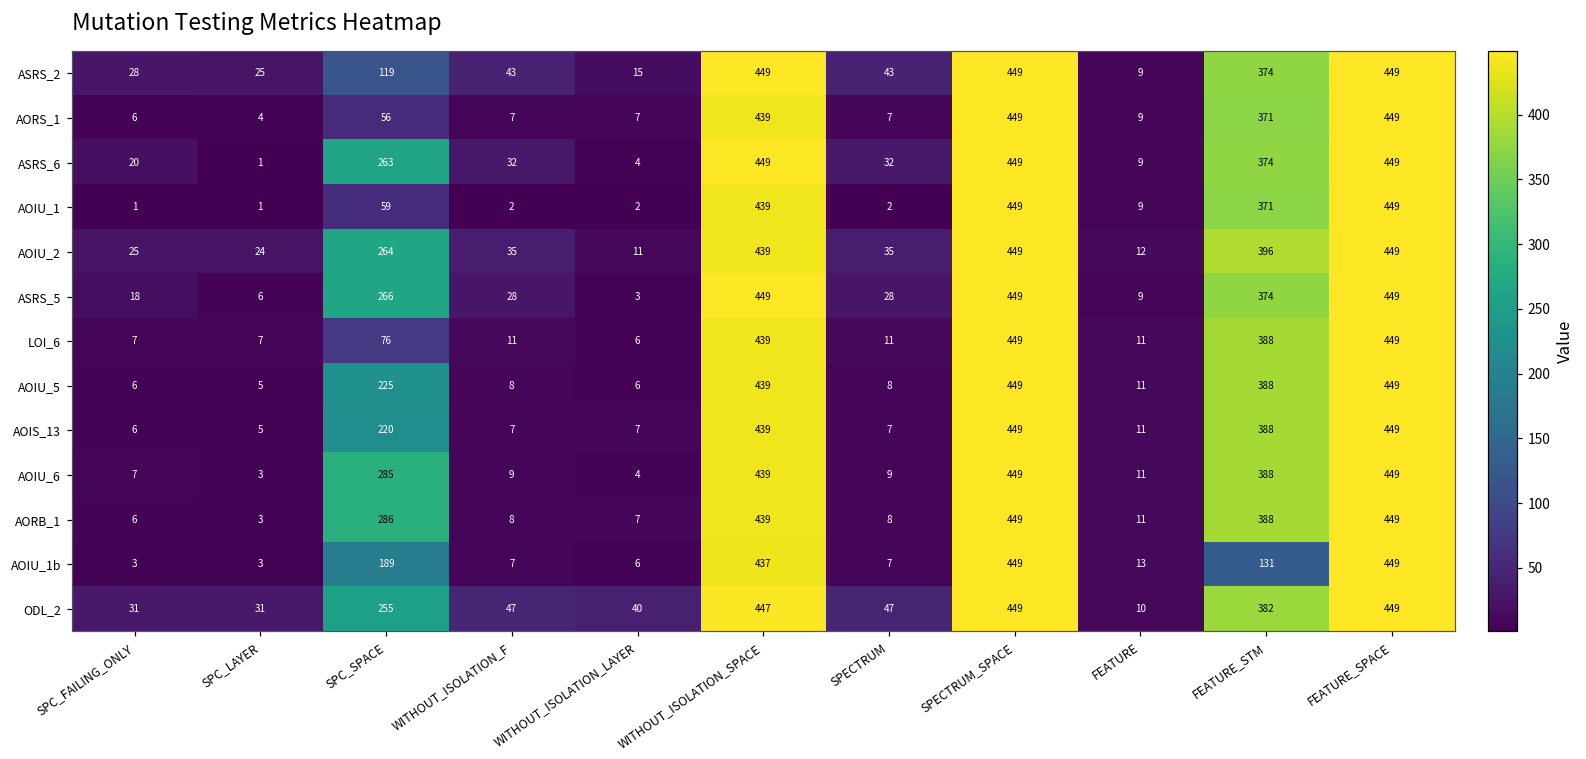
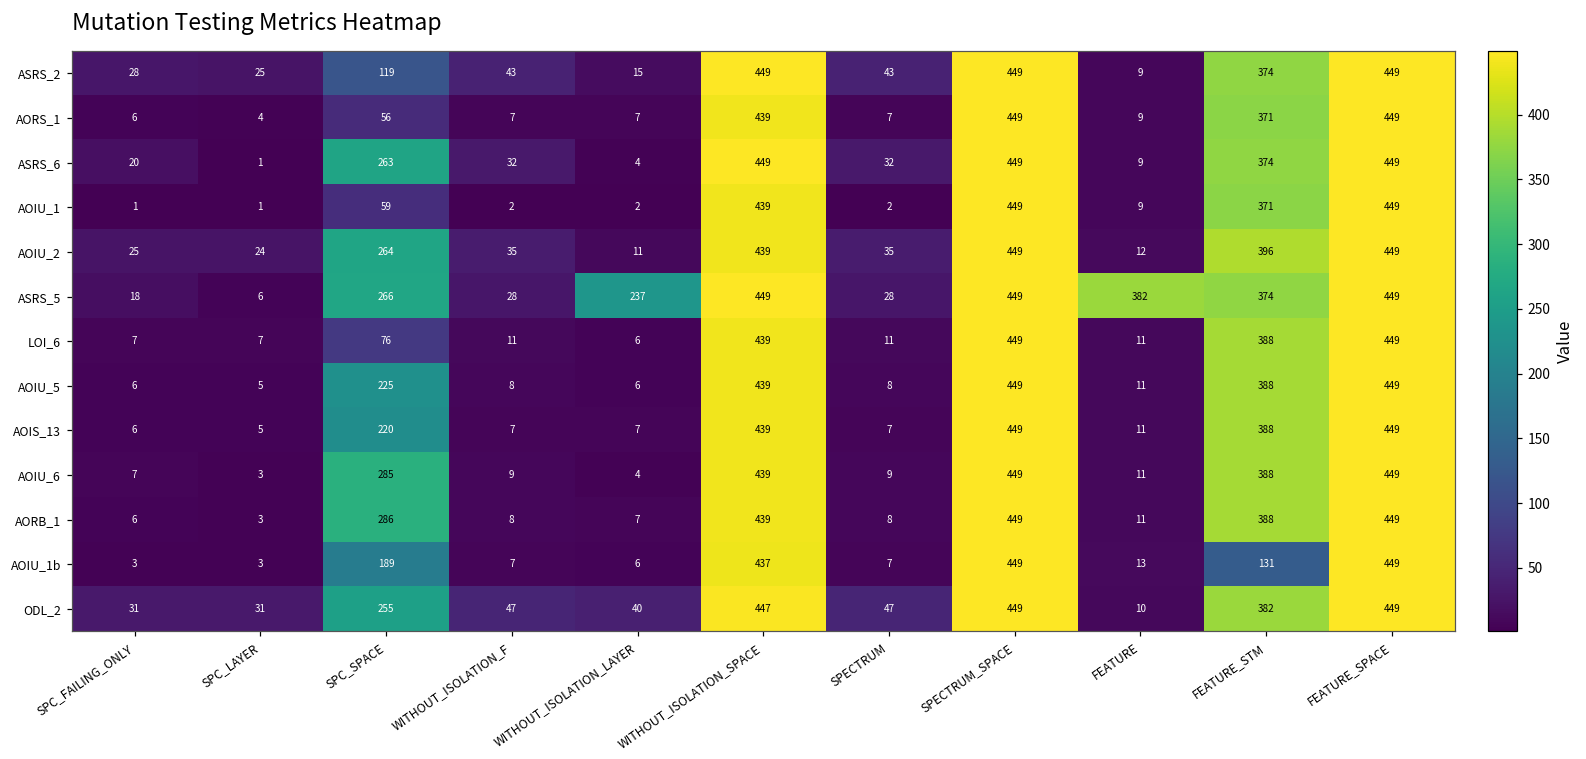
  {
    "ASRS_2": {
      "SPC_FAILING_ONLY": 28,
      "SPC_LAYER": 25,
      "SPC_SPACE": 119,
      "WITHOUT_ISOLATION_F": 43,
      "WITHOUT_ISOLATION_LAYER": 15,
      "WITHOUT_ISOLATION_SPACE": 449,
      "SPECTRUM": 43,
      "SPECTRUM_SPACE": 449,
      "FEATURE": 9,
      "FEATURE_STM": 374,
      "FEATURE_SPACE": 449
    },
    "AORS_1": {
      "SPC_FAILING_ONLY": 6,
      "SPC_LAYER": 4,
      "SPC_SPACE": 56,
      "WITHOUT_ISOLATION_F": 7,
      "WITHOUT_ISOLATION_LAYER": 7,
      "WITHOUT_ISOLATION_SPACE": 439,
      "SPECTRUM": 7,
      "SPECTRUM_SPACE": 449,
      "FEATURE": 9,
      "FEATURE_STM": 371,
      "FEATURE_SPACE": 449
    },
    "ASRS_6": {
      "SPC_FAILING_ONLY": 20,
      "SPC_LAYER": 1,
      "SPC_SPACE": 263,
      "WITHOUT_ISOLATION_F": 32,
      "WITHOUT_ISOLATION_LAYER": 4,
      "WITHOUT_ISOLATION_SPACE": 449,
      "SPECTRUM": 32,
      "SPECTRUM_SPACE": 449,
      "FEATURE": 9,
      "FEATURE_STM": 374,
      "FEATURE_SPACE": 449
    },
    "AOIU_1": {
      "SPC_FAILING_ONLY": 1,
      "SPC_LAYER": 1,
      "SPC_SPACE": 59,
      "WITHOUT_ISOLATION_F": 2,
      "WITHOUT_ISOLATION_LAYER": 2,
      "WITHOUT_ISOLATION_SPACE": 439,
      "SPECTRUM": 2,
      "SPECTRUM_SPACE": 449,
      "FEATURE": 9,
      "FEATURE_STM": 371,
      "FEATURE_SPACE": 449
    },
    "AOIU_2": {
      "SPC_FAILING_ONLY": 25,
      "SPC_LAYER": 24,
      "SPC_SPACE": 264,
      "WITHOUT_ISOLATION_F": 35,
      "WITHOUT_ISOLATION_LAYER": 11,
      "WITHOUT_ISOLATION_SPACE": 439,
      "SPECTRUM": 35,
      "SPECTRUM_SPACE": 449,
      "FEATURE": 12,
      "FEATURE_STM": 396,
      "FEATURE_SPACE": 449
    },
    "ASRS_5": {
      "SPC_FAILING_ONLY": 18,
      "SPC_LAYER": 6,
      "SPC_SPACE": 266,
      "WITHOUT_ISOLATION_F": 28,
-     "WITHOUT_ISOLATION_LAYER": 3,
+     "WITHOUT_ISOLATION_LAYER": 237,
      "WITHOUT_ISOLATION_SPACE": 449,
      "SPECTRUM": 28,
      "SPECTRUM_SPACE": 449,
-     "FEATURE": 9,
+     "FEATURE": 382,
      "FEATURE_STM": 374,
      "FEATURE_SPACE": 449
    },
    "LOI_6": {
      "SPC_FAILING_ONLY": 7,
      "SPC_LAYER": 7,
      "SPC_SPACE": 76,
      "WITHOUT_ISOLATION_F": 11,
      "WITHOUT_ISOLATION_LAYER": 6,
      "WITHOUT_ISOLATION_SPACE": 439,
      "SPECTRUM": 11,
      "SPECTRUM_SPACE": 449,
      "FEATURE": 11,
      "FEATURE_STM": 388,
      "FEATURE_SPACE": 449
    },
    "AOIU_5": {
      "SPC_FAILING_ONLY": 6,
      "SPC_LAYER": 5,
      "SPC_SPACE": 225,
      "WITHOUT_ISOLATION_F": 8,
      "WITHOUT_ISOLATION_LAYER": 6,
      "WITHOUT_ISOLATION_SPACE": 439,
      "SPECTRUM": 8,
      "SPECTRUM_SPACE": 449,
      "FEATURE": 11,
      "FEATURE_STM": 388,
      "FEATURE_SPACE": 449
    },
    "AOIS_13": {
      "SPC_FAILING_ONLY": 6,
      "SPC_LAYER": 5,
      "SPC_SPACE": 220,
      "WITHOUT_ISOLATION_F": 7,
      "WITHOUT_ISOLATION_LAYER": 7,
      "WITHOUT_ISOLATION_SPACE": 439,
      "SPECTRUM": 7,
      "SPECTRUM_SPACE": 449,
      "FEATURE": 11,
      "FEATURE_STM": 388,
      "FEATURE_SPACE": 449
    },
    "AOIU_6": {
      "SPC_FAILING_ONLY": 7,
      "SPC_LAYER": 3,
      "SPC_SPACE": 285,
      "WITHOUT_ISOLATION_F": 9,
      "WITHOUT_ISOLATION_LAYER": 4,
      "WITHOUT_ISOLATION_SPACE": 439,
      "SPECTRUM": 9,
      "SPECTRUM_SPACE": 449,
      "FEATURE": 11,
      "FEATURE_STM": 388,
      "FEATURE_SPACE": 449
    },
    "AORB_1": {
      "SPC_FAILING_ONLY": 6,
      "SPC_LAYER": 3,
      "SPC_SPACE": 286,
      "WITHOUT_ISOLATION_F": 8,
      "WITHOUT_ISOLATION_LAYER": 7,
      "WITHOUT_ISOLATION_SPACE": 439,
      "SPECTRUM": 8,
      "SPECTRUM_SPACE": 449,
      "FEATURE": 11,
      "FEATURE_STM": 388,
      "FEATURE_SPACE": 449
    },
    "AOIU_1b": {
      "SPC_FAILING_ONLY": 3,
      "SPC_LAYER": 3,
      "SPC_SPACE": 189,
      "WITHOUT_ISOLATION_F": 7,
      "WITHOUT_ISOLATION_LAYER": 6,
      "WITHOUT_ISOLATION_SPACE": 437,
      "SPECTRUM": 7,
      "SPECTRUM_SPACE": 449,
      "FEATURE": 13,
      "FEATURE_STM": 131,
      "FEATURE_SPACE": 449
    },
    "ODL_2": {
      "SPC_FAILING_ONLY": 31,
      "SPC_LAYER": 31,
      "SPC_SPACE": 255,
      "WITHOUT_ISOLATION_F": 47,
      "WITHOUT_ISOLATION_LAYER": 40,
      "WITHOUT_ISOLATION_SPACE": 447,
      "SPECTRUM": 47,
      "SPECTRUM_SPACE": 449,
      "FEATURE": 10,
      "FEATURE_STM": 382,
      "FEATURE_SPACE": 449
    }
  }
